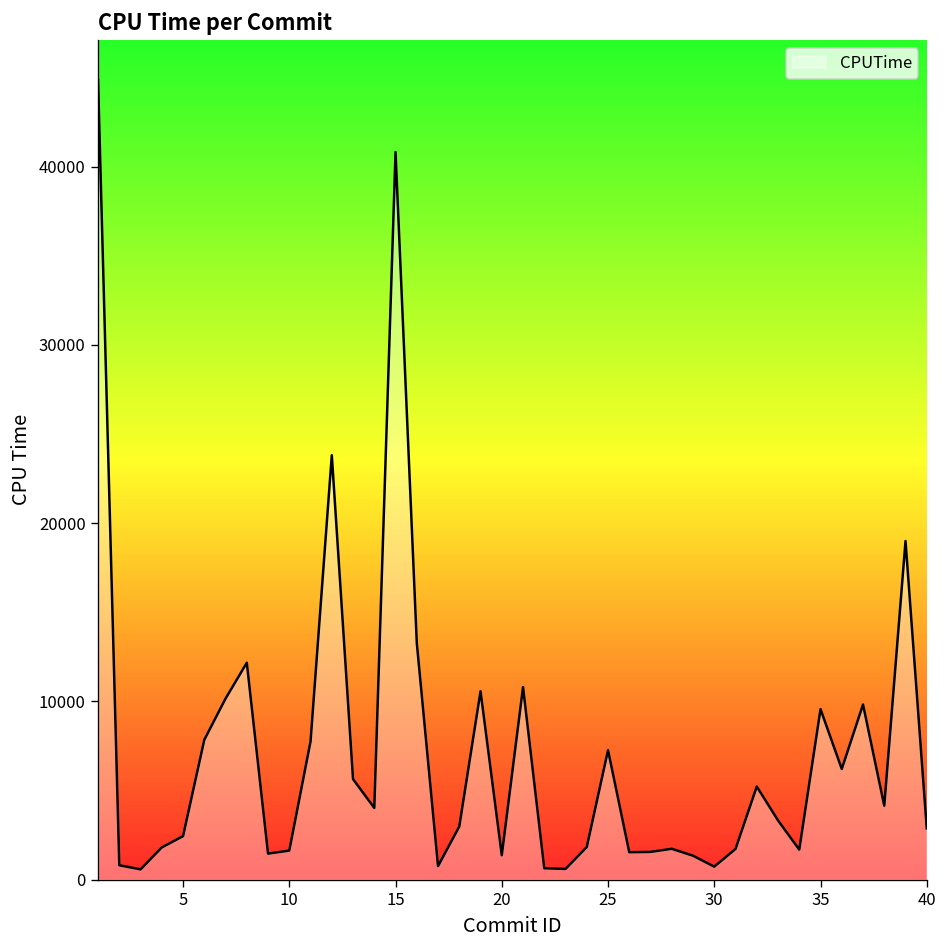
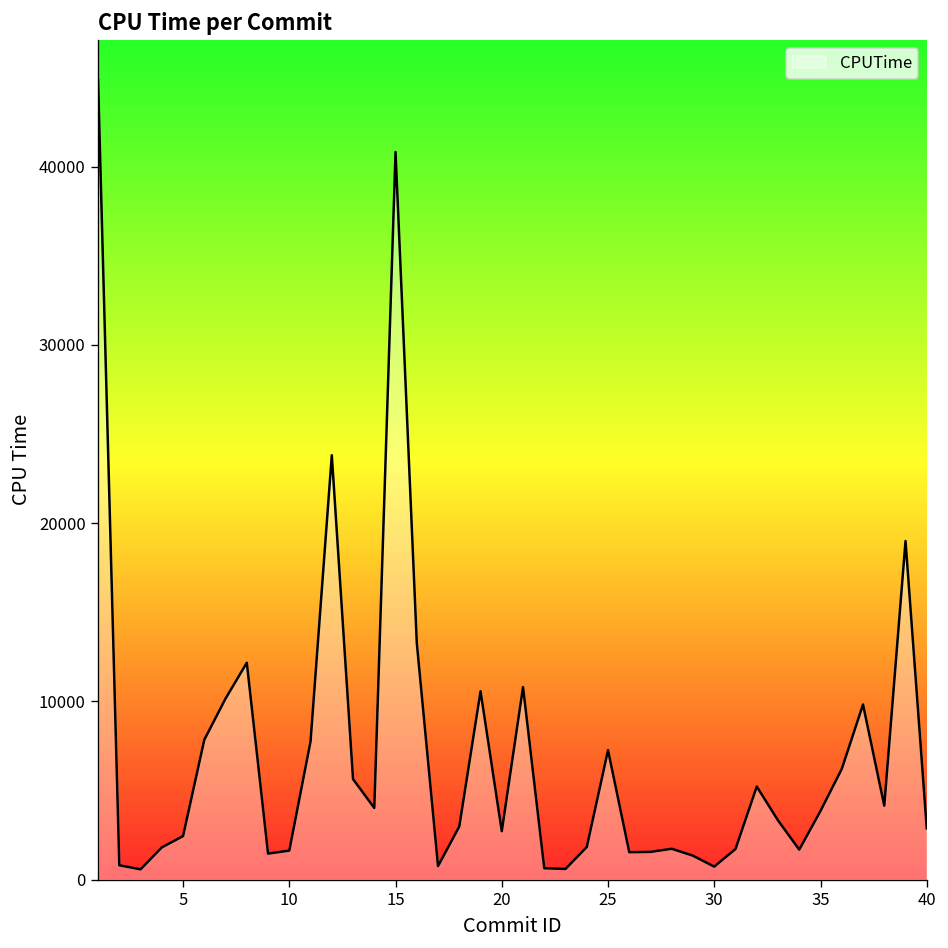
  {
    "5": 2400,
    "10": 1600,
    "15": 40800,
-   "20": 1400,
+   "20": 2700,
    "25": 7300,
    "30": 700,
-   "35": 9600,
+   "35": 3900,
    "40": 2900
  }
